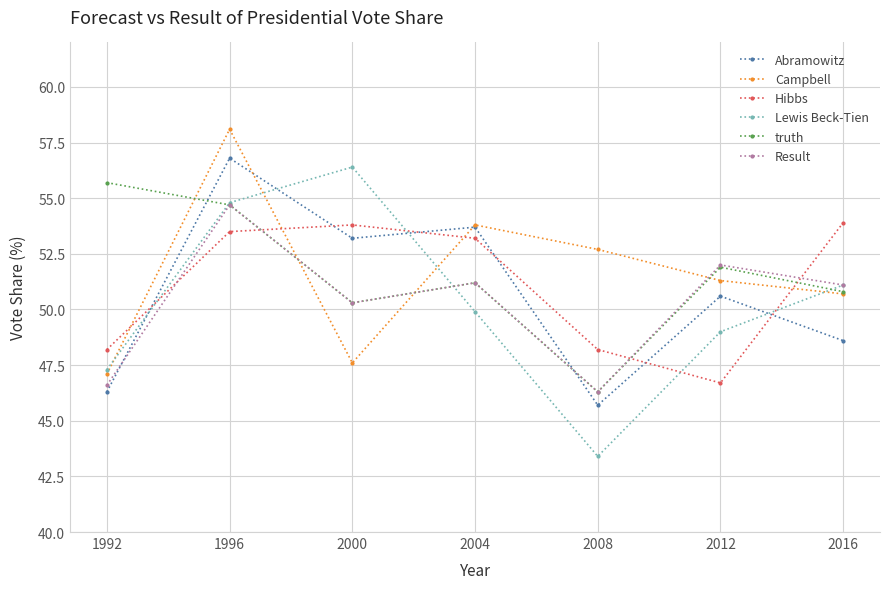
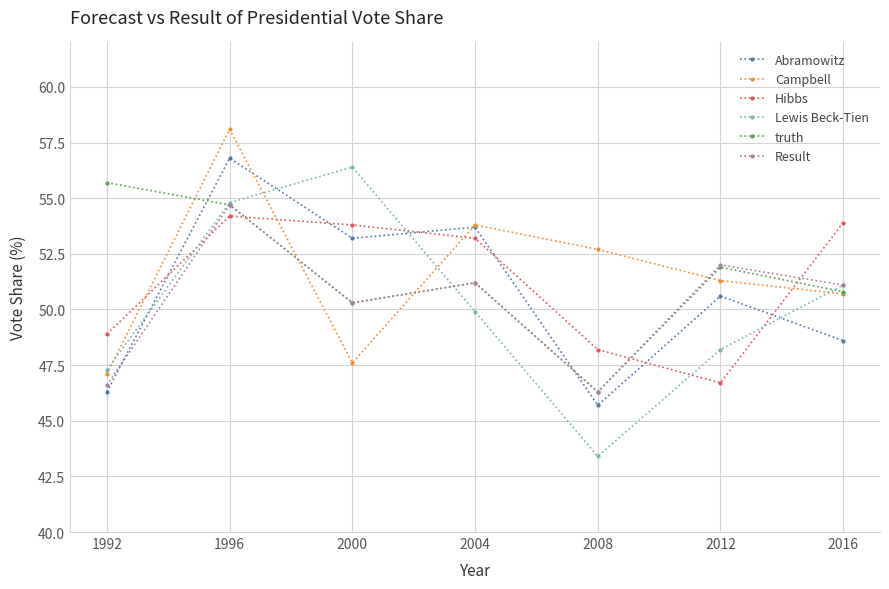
  {
    "Abramowitz": {
      "1992": 46.3,
      "1996": 56.8,
      "2000": 53.2,
      "2008": 45.7,
      "2012": 50.6,
      "2016": 48.6
    },
    "Campbell": {
      "1992": 47.1,
      "1996": 58.1,
      "2000": 47.6,
      "2008": 52.7,
      "2012": 51.3
    },
    "Hibbs": {
-     "1992": 48.2,
-     "1996": 53.5,
+     "1992": 48.9,
+     "1996": 54.2,
      "2000": 53.8,
      "2004": 53.2,
      "2008": 48.2,
      "2012": 46.7,
      "2016": 53.9
    },
    "Lewis Beck-Tien": {
      "1992": 47.3,
      "2000": 56.4,
      "2004": 49.9,
      "2008": 43.4,
-     "2012": 49.0
+     "2012": 48.2
    },
    "truth": {
      "1992": 55.7
    },
    "Result": {
      "1992": 46.6
    }
  }
